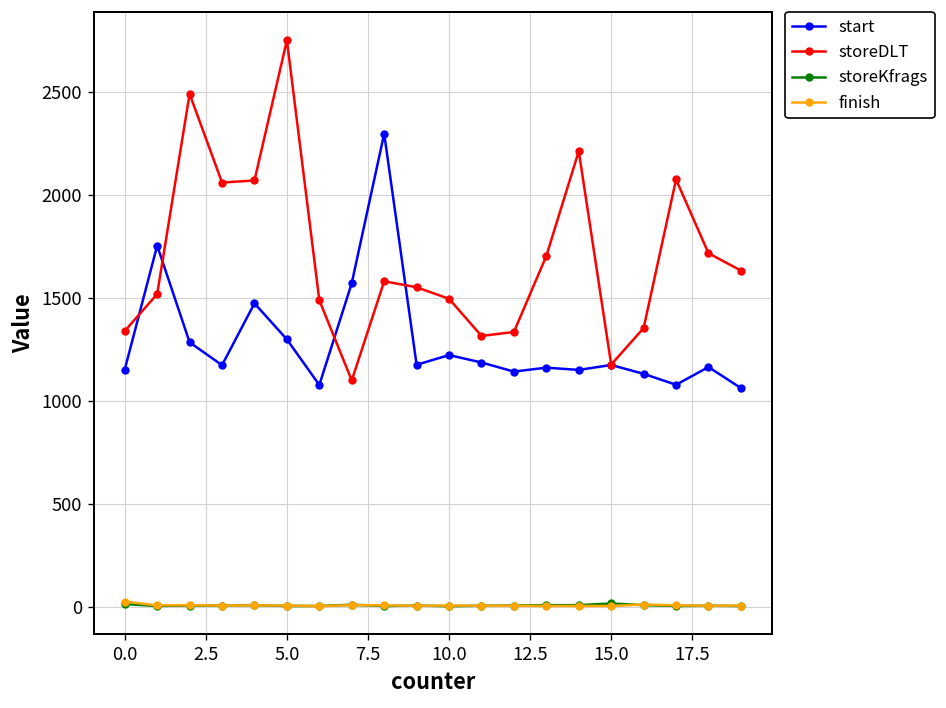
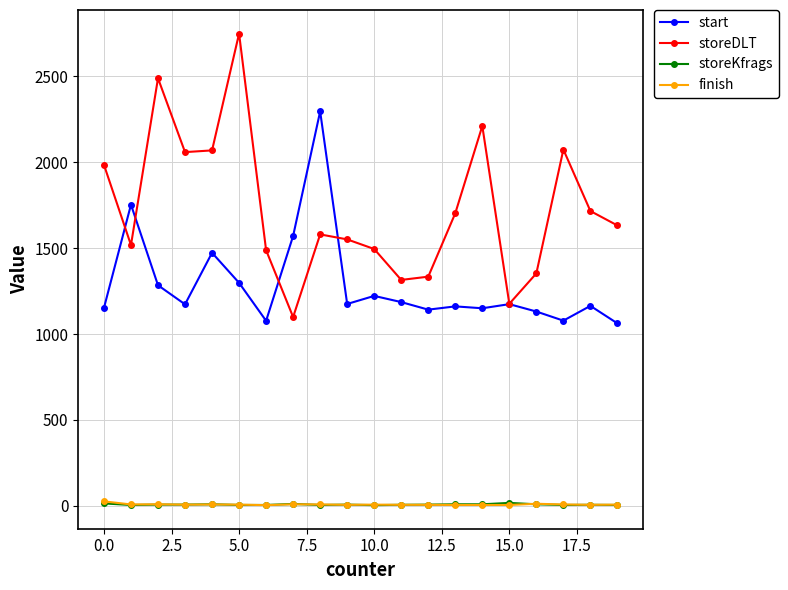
  {
    "start": {
      "0.0": 1150,
      "5.0": 1300,
      "10.0": 1220
    },
    "storeDLT": {
-     "0.0": 1340,
+     "0.0": 1990,
      "5.0": 2750,
      "10.0": 1500
    }
  }
